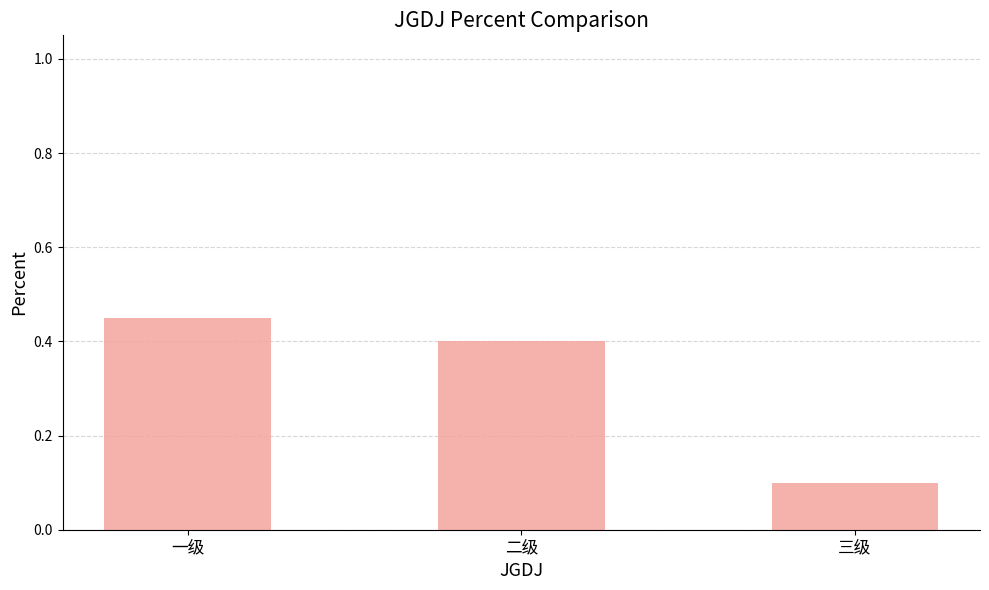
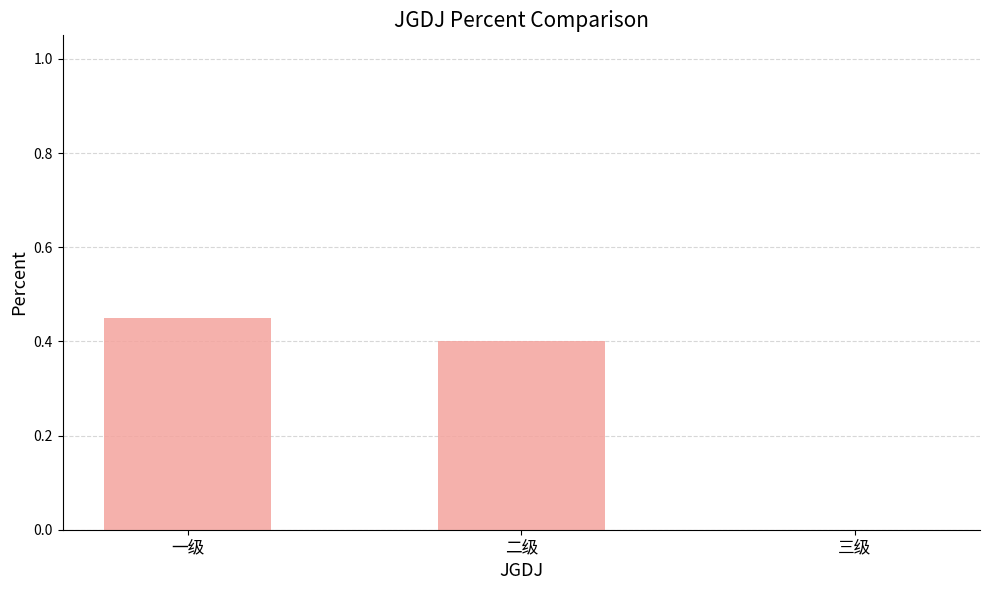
  {
    "一级": 0.45,
    "二级": 0.4,
-   "三级": 0.1
+   "三级": 0.0
  }
